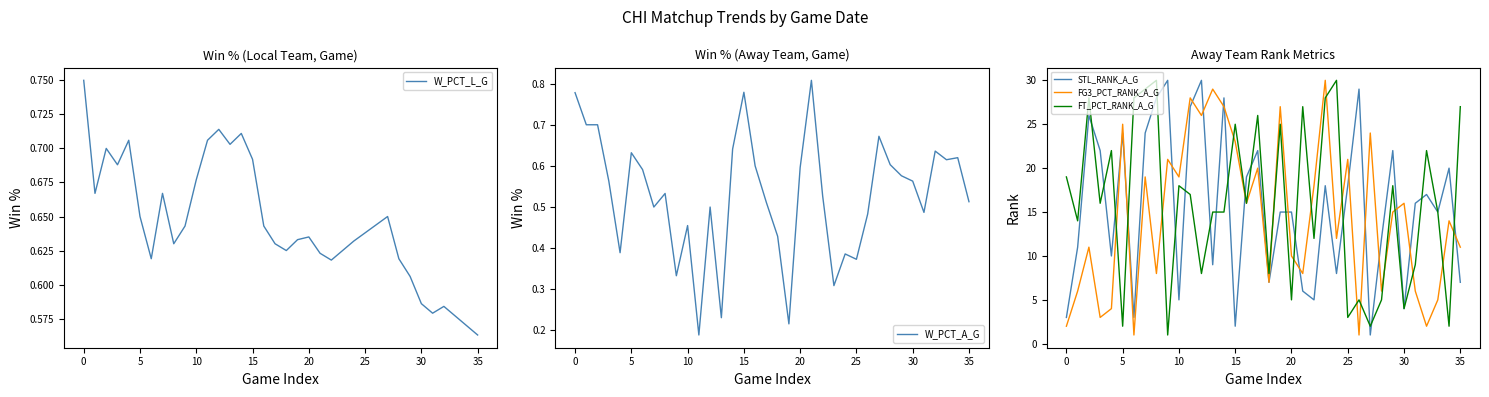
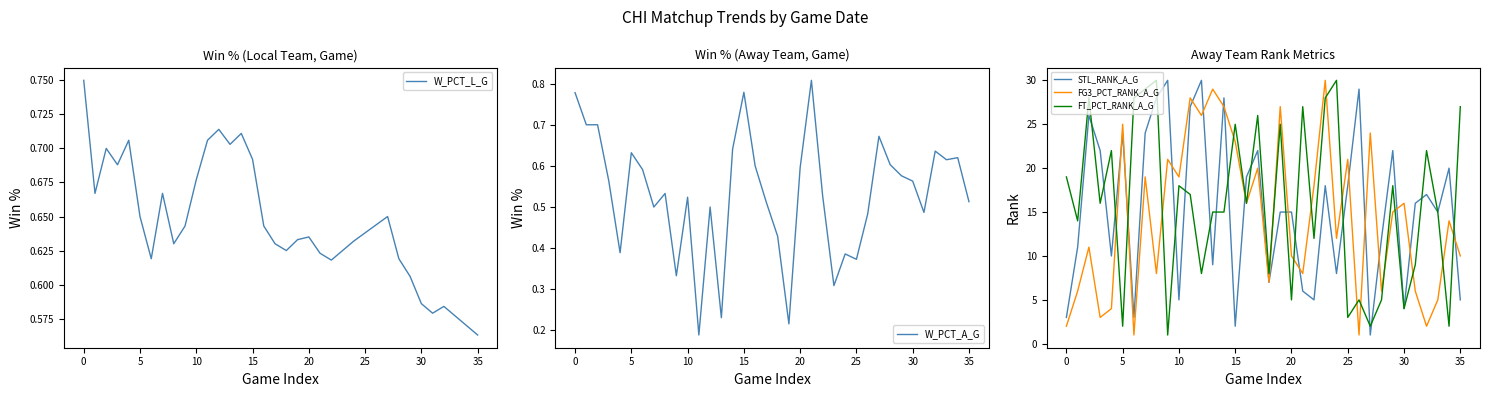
  {
    "Win % (Local Team, Game)": {
      "0": 0.750,
      "5": 0.650,
      "10": 0.677,
      "15": 0.692,
      "20": 0.635,
      "25": 0.638,
      "30": 0.586,
      "35": 0.563
    },
    "Win % (Away Team, Game)": {
      "0": 0.78,
      "5": 0.63,
-     "10": 0.46,
+     "10": 0.52,
      "15": 0.78,
      "20": 0.60,
      "25": 0.37,
      "30": 0.56,
      "35": 0.51
    },
    "Away Team Rank Metrics": {
      "STL_RANK_A_G": {
        "0": 3,
        "5": 24,
        "10": 5,
        "15": 2,
        "20": 15,
        "25": 18,
-       "35": 7
+       "35": 5
      },
      "FG3_PCT_RANK_A_G": {
        "0": 2,
        "5": 25,
        "10": 19,
        "15": 23,
        "20": 10,
        "25": 21,
        "30": 16,
-       "35": 11
+       "35": 10
      },
      "FT_PCT_RANK_A_G": {
        "0": 19,
        "5": 2,
        "10": 18,
        "15": 25,
        "20": 5,
        "25": 3,
        "35": 27
      }
    }
  }
